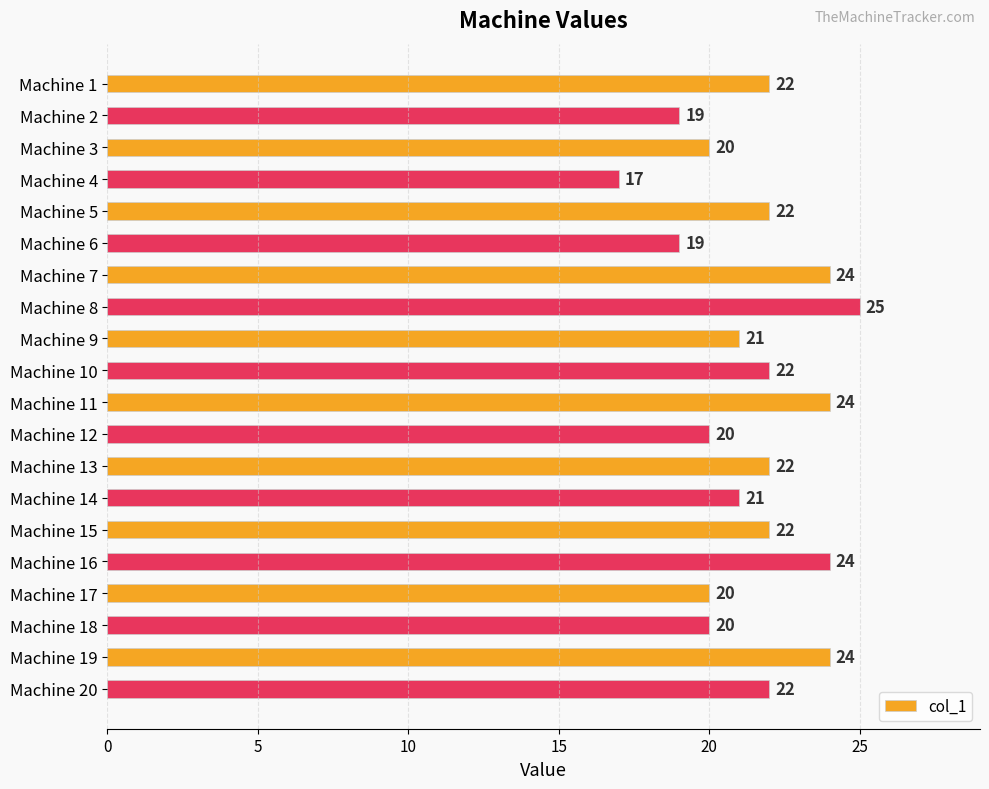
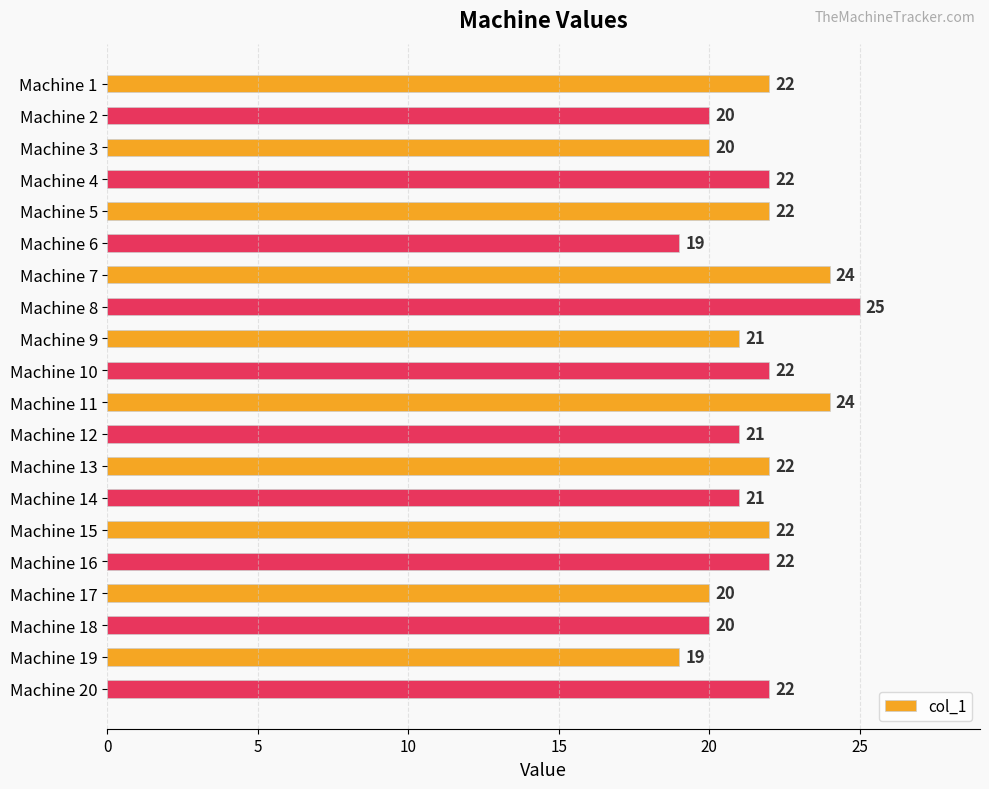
  {
    "Machine 1": 22,
-   "Machine 2": 19,
+   "Machine 2": 20,
    "Machine 3": 20,
-   "Machine 4": 17,
+   "Machine 4": 22,
    "Machine 5": 22,
    "Machine 6": 19,
    "Machine 7": 24,
    "Machine 8": 25,
    "Machine 9": 21,
    "Machine 10": 22,
    "Machine 11": 24,
-   "Machine 12": 20,
+   "Machine 12": 21,
    "Machine 13": 22,
    "Machine 14": 21,
    "Machine 15": 22,
-   "Machine 16": 24,
+   "Machine 16": 22,
    "Machine 17": 20,
    "Machine 18": 20,
-   "Machine 19": 24,
+   "Machine 19": 19,
    "Machine 20": 22
  }
